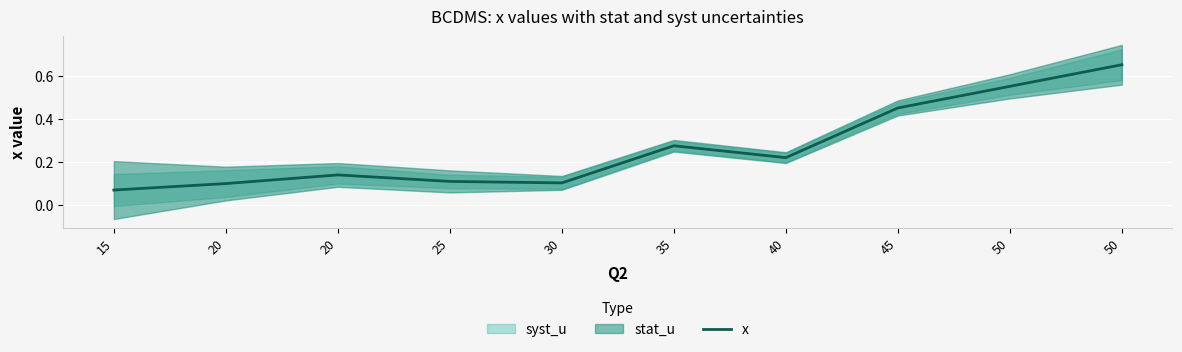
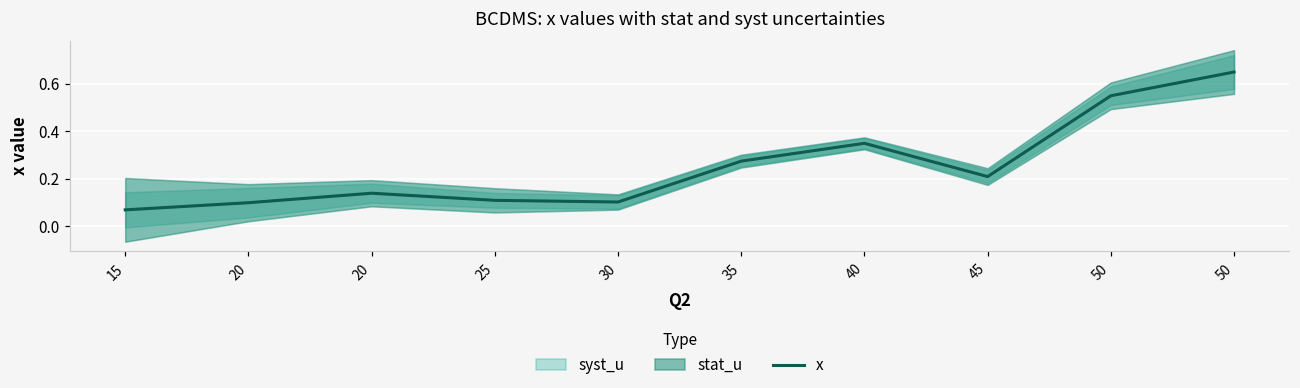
  {
    "x": {
      "15": 0.07,
      "25": 0.11,
      "30": 0.10,
      "35": 0.28,
-     "40": 0.22,
-     "45": 0.45
+     "40": 0.35,
+     "45": 0.21
    }
  }
